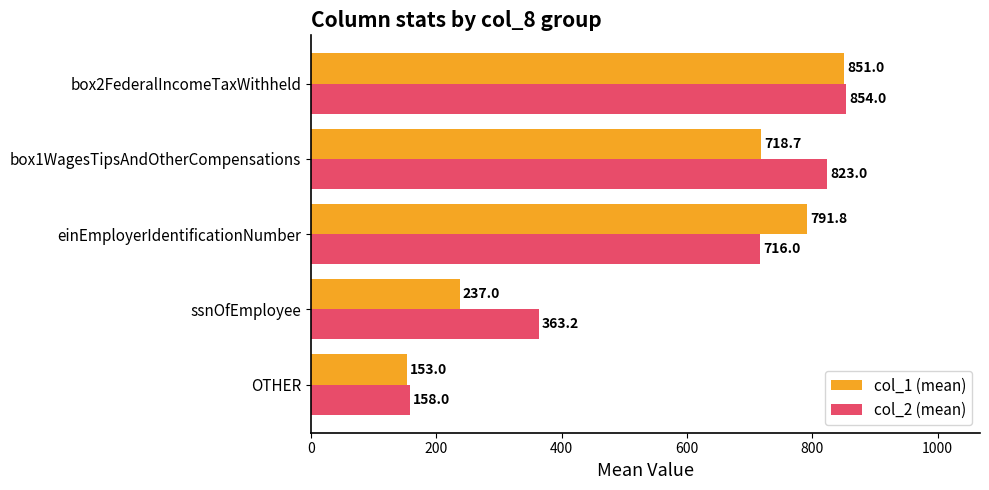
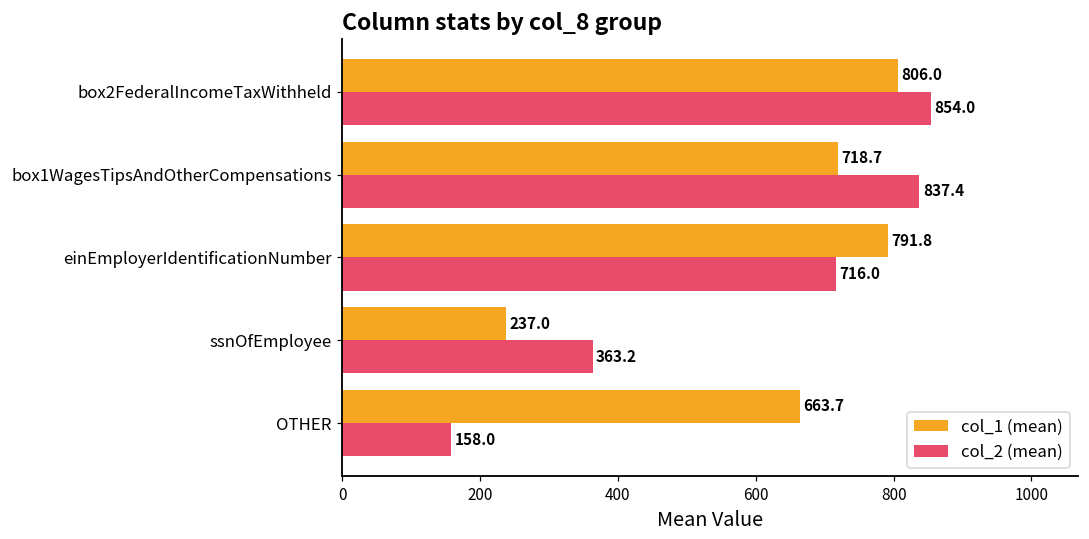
  {
    "col_1 (mean)": {
-     "box2FederalIncomeTaxWithheld": 851.0,
+     "box2FederalIncomeTaxWithheld": 806.0,
      "box1WagesTipsAndOtherCompensations": 718.7,
      "einEmployerIdentificationNumber": 791.8,
      "ssnOfEmployee": 237.0,
-     "OTHER": 153.0
+     "OTHER": 663.7
    },
    "col_2 (mean)": {
      "box2FederalIncomeTaxWithheld": 854.0,
-     "box1WagesTipsAndOtherCompensations": 823.0,
+     "box1WagesTipsAndOtherCompensations": 837.4,
      "einEmployerIdentificationNumber": 716.0,
      "ssnOfEmployee": 363.2,
      "OTHER": 158.0
    }
  }
